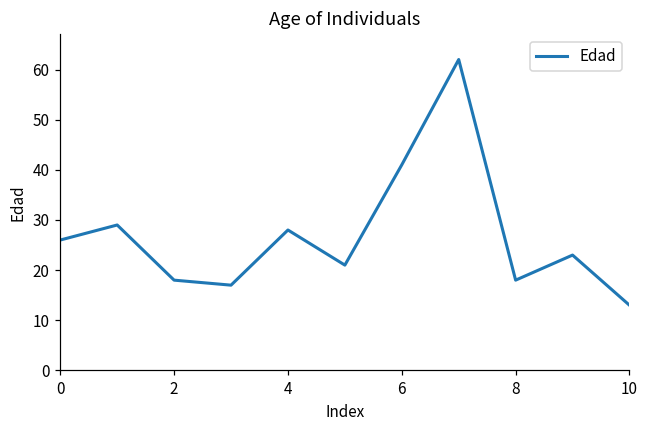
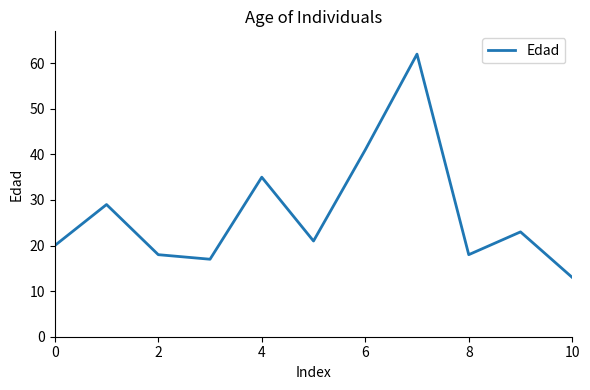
  {
-   "0": 26,
+   "0": 20,
    "2": 18,
-   "4": 28,
+   "4": 35,
    "6": 41,
    "8": 18,
    "10": 13
  }
